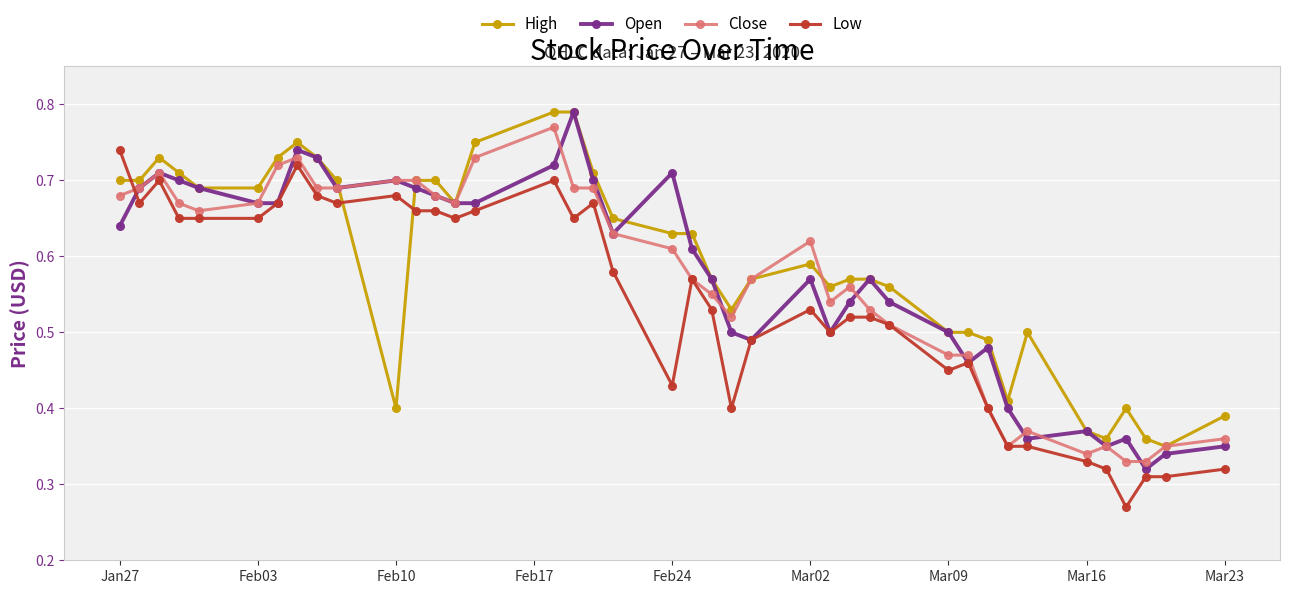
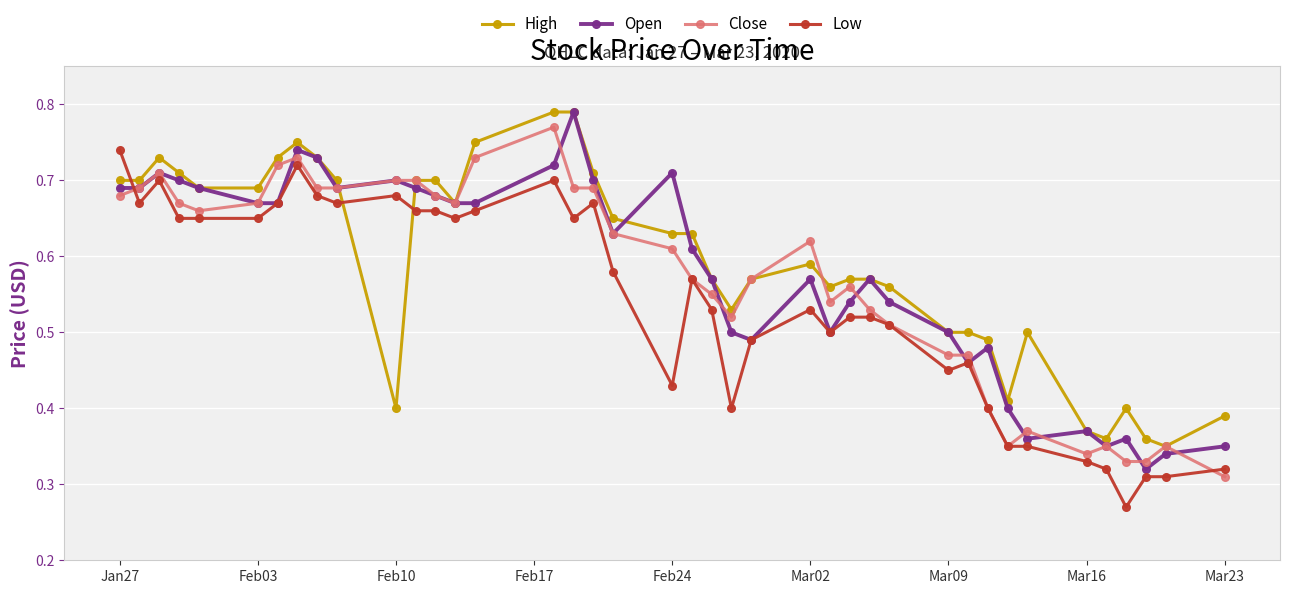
  {
    "High": {
      "Jan27": 0.70,
      "Feb03": 0.69,
      "Feb10": 0.40,
      "Feb24": 0.63,
      "Mar02": 0.59,
      "Mar23": 0.39
    },
    "Open": {
-     "Jan27": 0.64,
+     "Jan27": 0.69,
      "Feb24": 0.71,
      "Mar02": 0.57,
      "Mar23": 0.35
    },
    "Close": {
      "Jan27": 0.68,
      "Feb24": 0.61,
      "Mar02": 0.62,
      "Mar09": 0.47,
      "Mar16": 0.34,
-     "Mar23": 0.36
+     "Mar23": 0.31
    },
    "Low": {
      "Jan27": 0.74,
      "Feb03": 0.65,
      "Feb10": 0.68,
      "Feb24": 0.43,
      "Mar02": 0.53,
      "Mar09": 0.45,
      "Mar16": 0.33,
      "Mar23": 0.32
    }
  }
